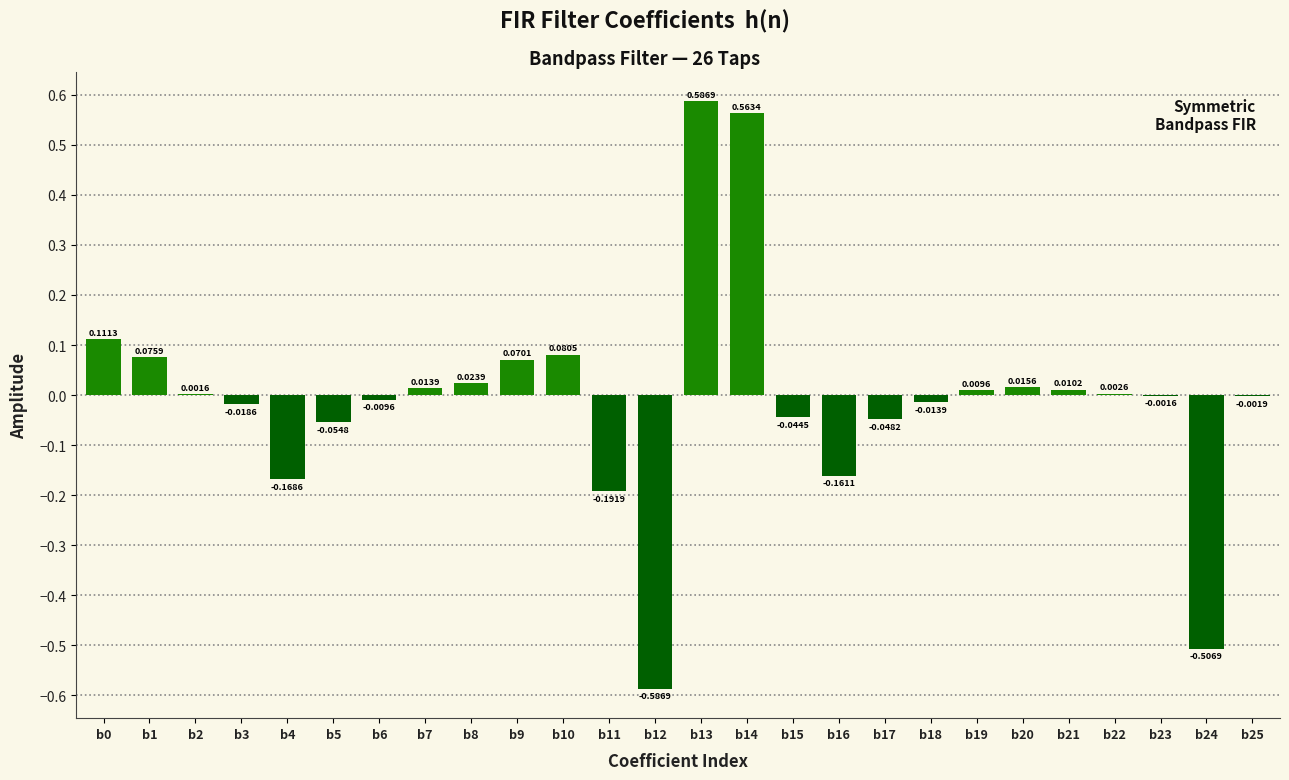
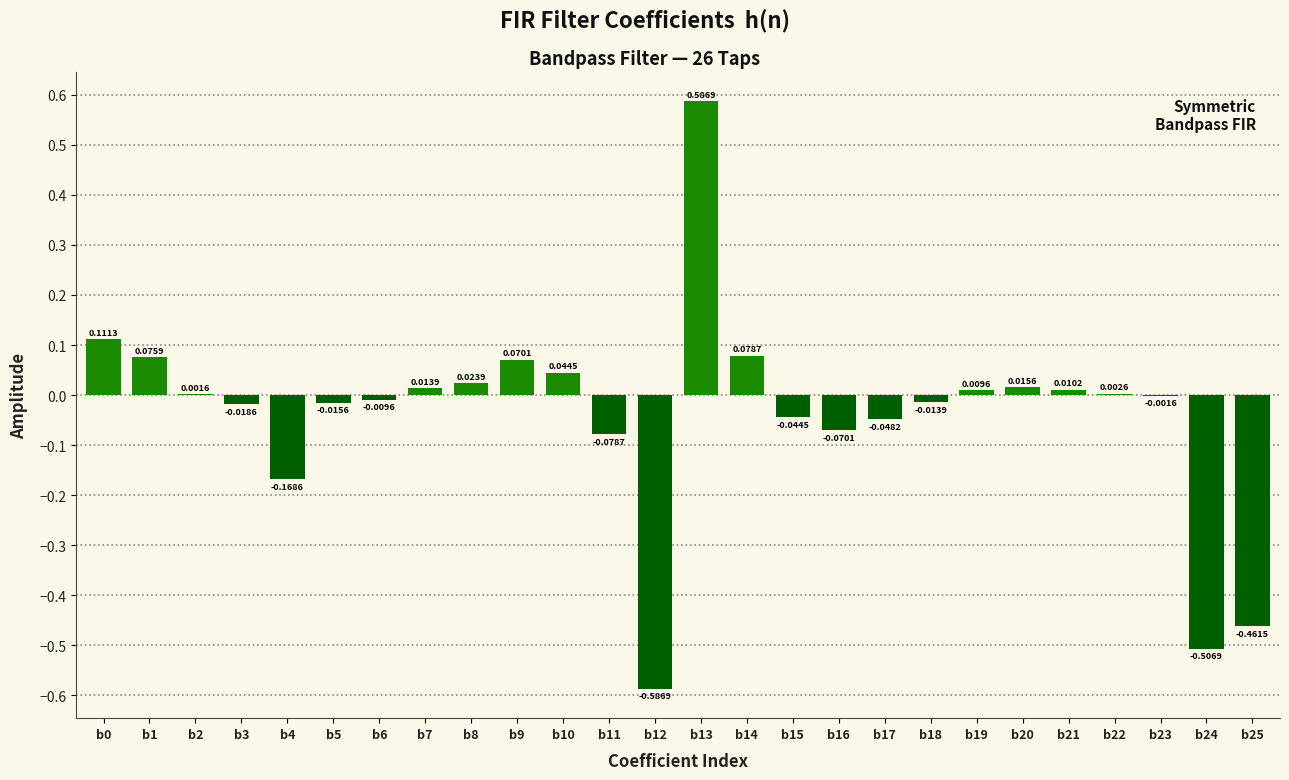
  {
    "b0": 0.1113,
    "b1": 0.0759,
    "b2": 0.0016,
    "b3": -0.0186,
    "b4": -0.1686,
-   "b5": -0.0548,
+   "b5": -0.0156,
    "b6": -0.0096,
    "b7": 0.0139,
    "b8": 0.0239,
    "b9": 0.0701,
-   "b10": 0.0805,
-   "b11": -0.1919,
+   "b10": 0.0445,
+   "b11": -0.0787,
    "b12": -0.5869,
    "b13": 0.5869,
-   "b14": 0.5634,
+   "b14": 0.0787,
    "b15": -0.0445,
-   "b16": -0.1611,
+   "b16": -0.0701,
    "b17": -0.0482,
    "b18": -0.0139,
    "b19": 0.0096,
    "b20": 0.0156,
    "b21": 0.0102,
    "b22": 0.0026,
    "b23": -0.0016,
    "b24": -0.5069,
-   "b25": -0.0019
+   "b25": -0.4615
  }
